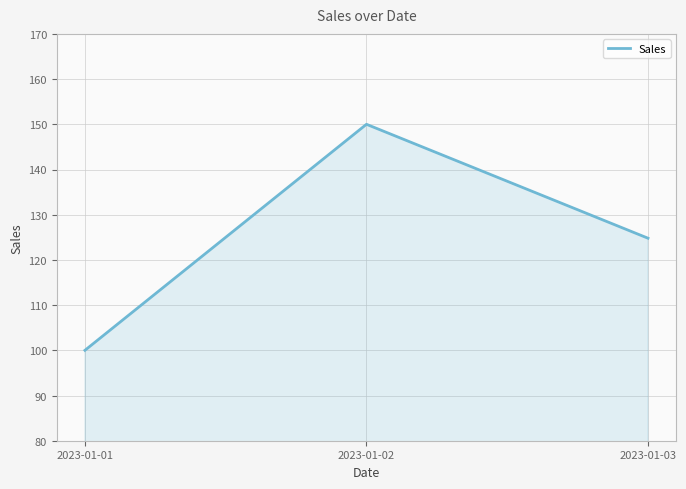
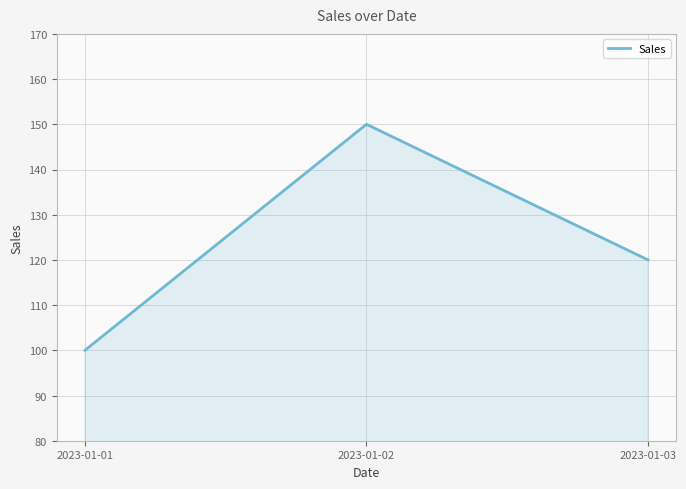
  {
    "2023-01-01": 100,
    "2023-01-02": 150,
-   "2023-01-03": 125
+   "2023-01-03": 120
  }
